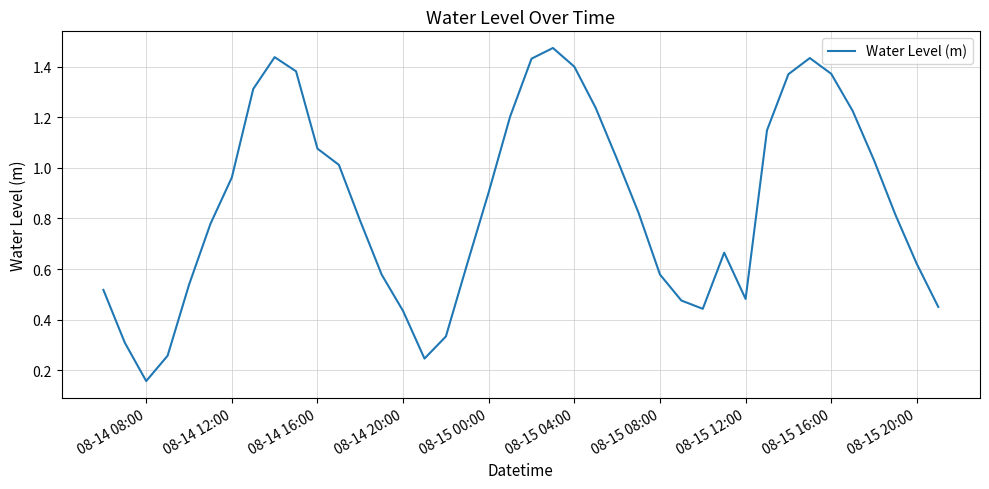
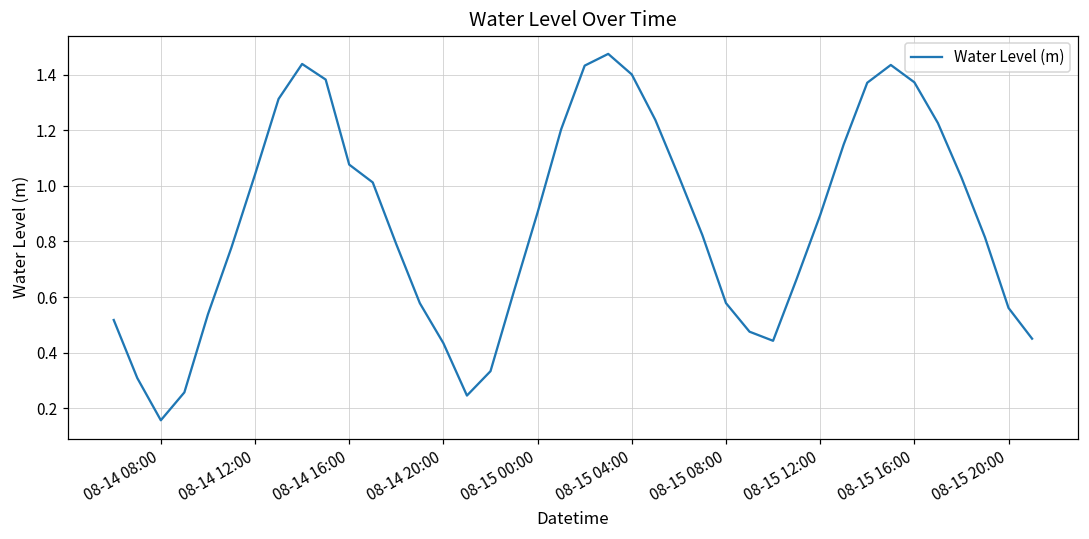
  {
    "08-14 08:00": 0.16,
-   "08-14 12:00": 0.96,
+   "08-14 12:00": 1.04,
    "08-14 16:00": 1.08,
    "08-14 20:00": 0.43,
    "08-15 00:00": 0.90,
    "08-15 04:00": 1.40,
    "08-15 08:00": 0.58,
-   "08-15 12:00": 0.48,
+   "08-15 12:00": 0.89,
    "08-15 16:00": 1.37,
-   "08-15 20:00": 0.62
+   "08-15 20:00": 0.56
  }
